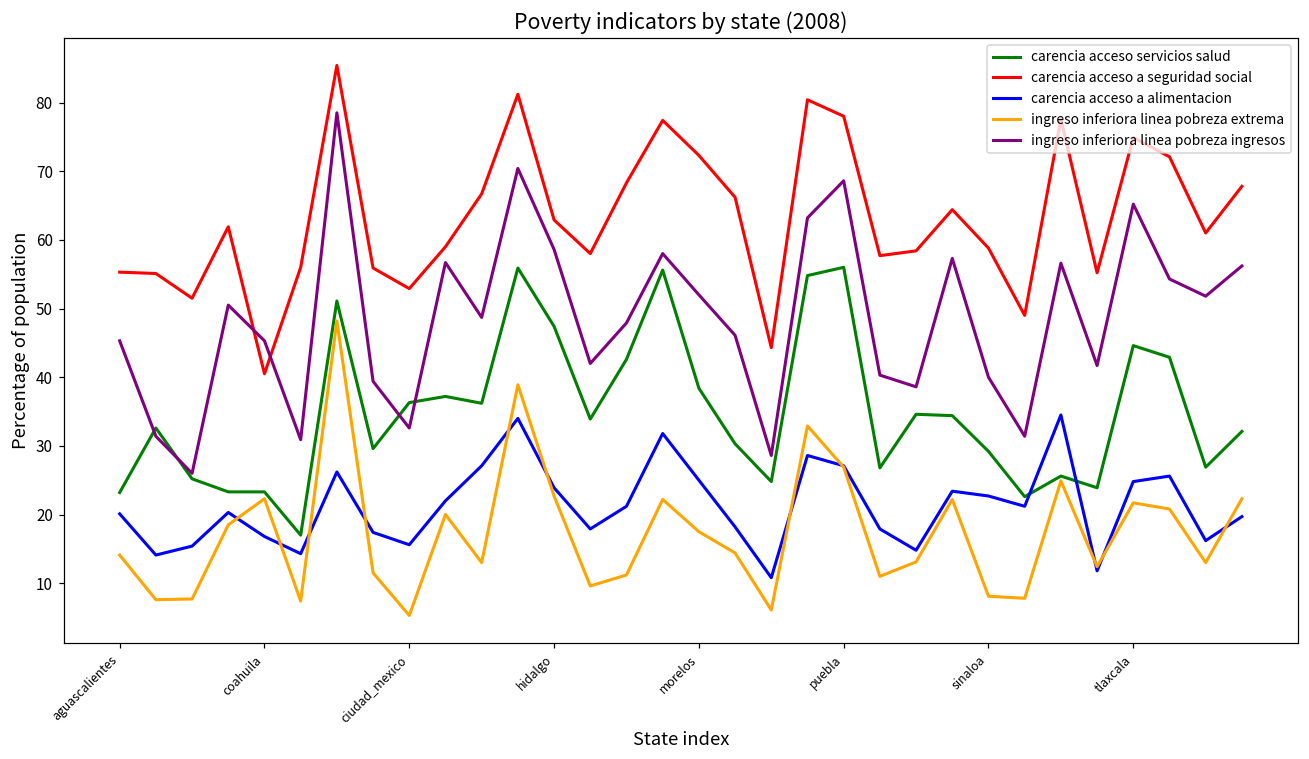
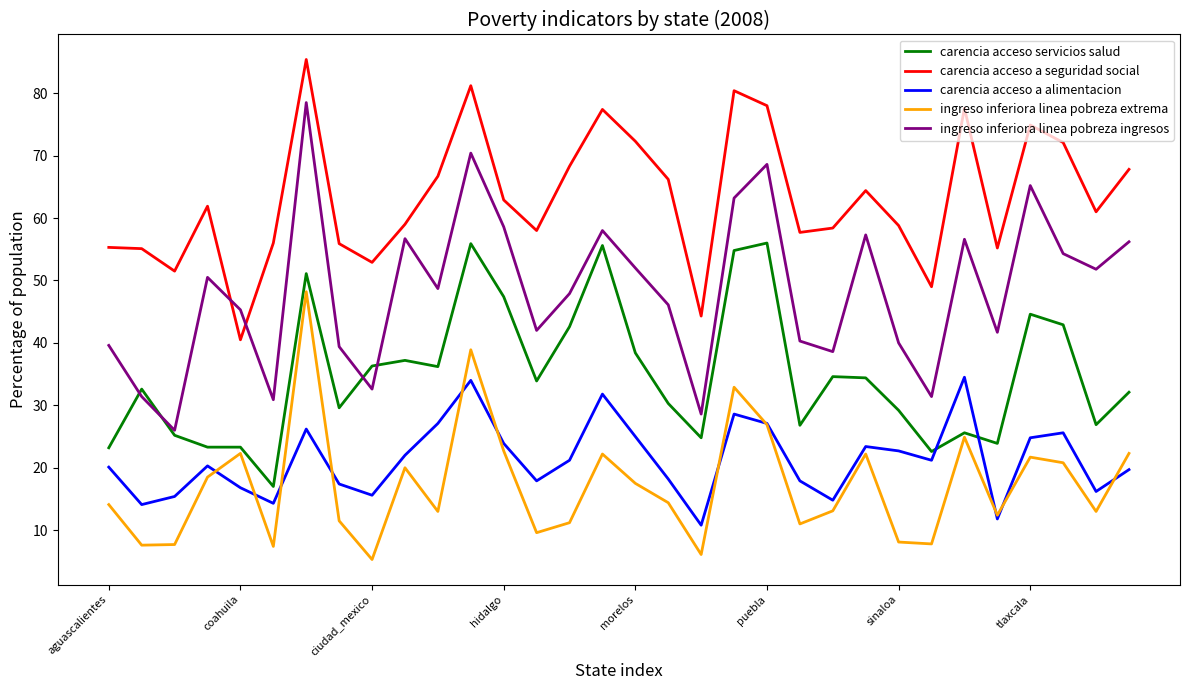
  {
    "carencia acceso servicios salud": {
      "aguascalientes": 23,
      "coahuila": 23,
      "ciudad_mexico": 36,
      "hidalgo": 47,
      "morelos": 38,
      "puebla": 56,
      "sinaloa": 29,
      "tlaxcala": 45
    },
    "carencia acceso a seguridad social": {
      "aguascalientes": 55,
      "coahuila": 41,
      "ciudad_mexico": 53,
      "hidalgo": 63,
      "morelos": 72,
      "puebla": 78,
      "sinaloa": 59
    },
    "carencia acceso a alimentacion": {
      "aguascalientes": 20,
      "coahuila": 17,
      "ciudad_mexico": 16,
      "hidalgo": 24,
      "morelos": 25,
      "sinaloa": 23,
      "tlaxcala": 25
    },
    "ingreso inferiora linea pobreza extrema": {
      "aguascalientes": 14,
      "coahuila": 22,
      "ciudad_mexico": 5,
      "hidalgo": 23,
      "morelos": 18,
      "sinaloa": 8,
      "tlaxcala": 22
    },
    "ingreso inferiora linea pobreza ingresos": {
-     "aguascalientes": 45,
+     "aguascalientes": 40,
      "coahuila": 45,
      "ciudad_mexico": 33,
      "hidalgo": 59,
      "morelos": 52,
      "puebla": 69,
      "sinaloa": 40,
      "tlaxcala": 65
    }
  }
